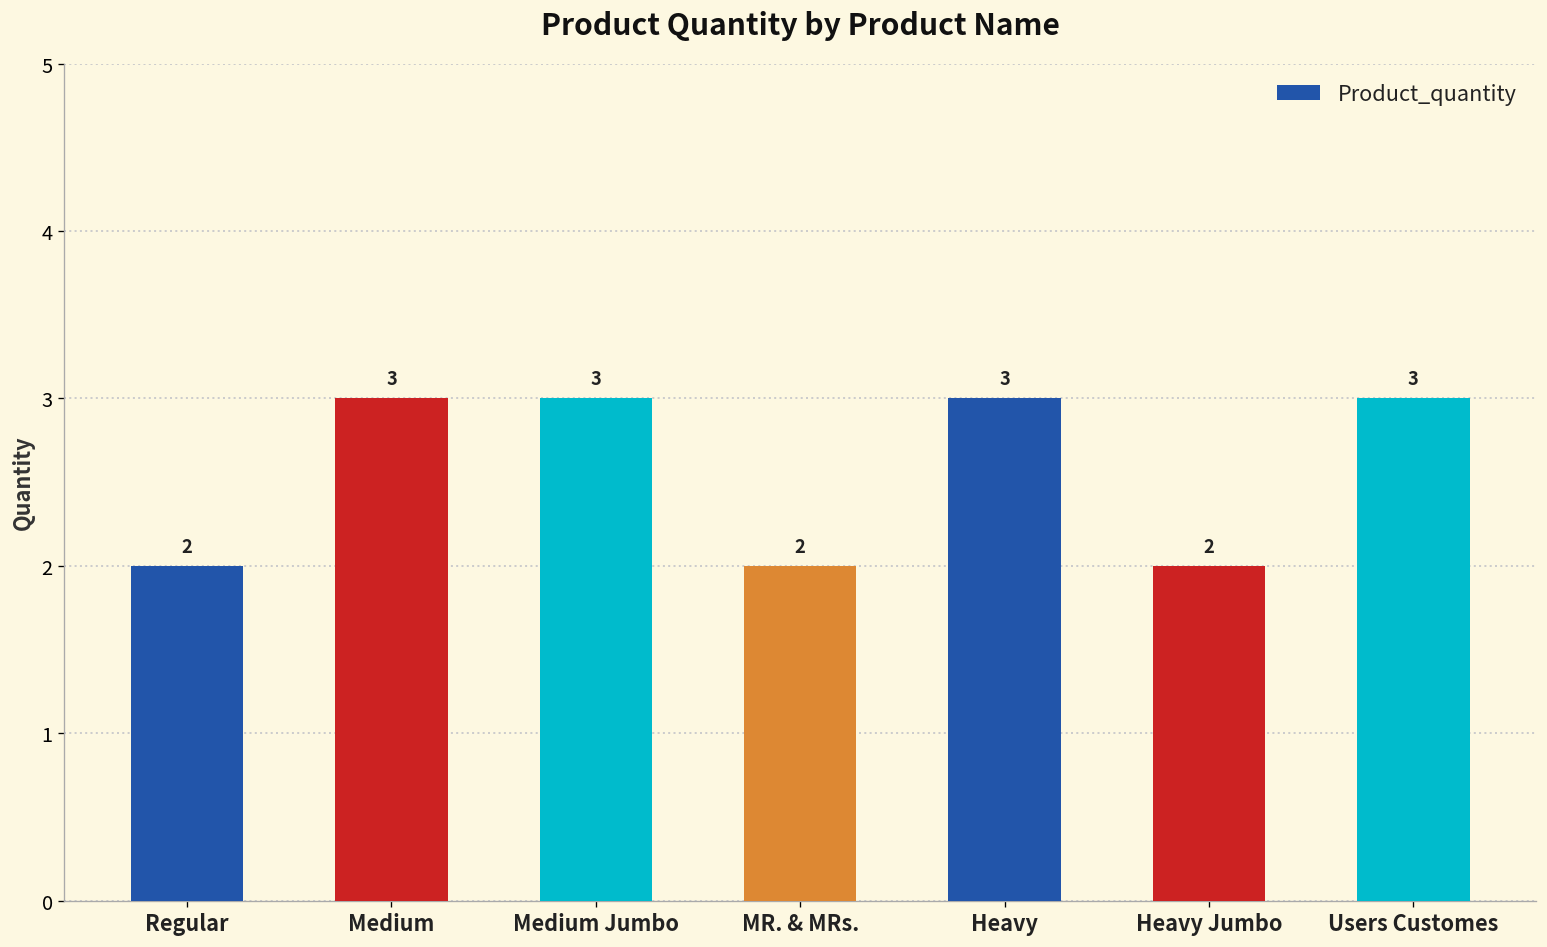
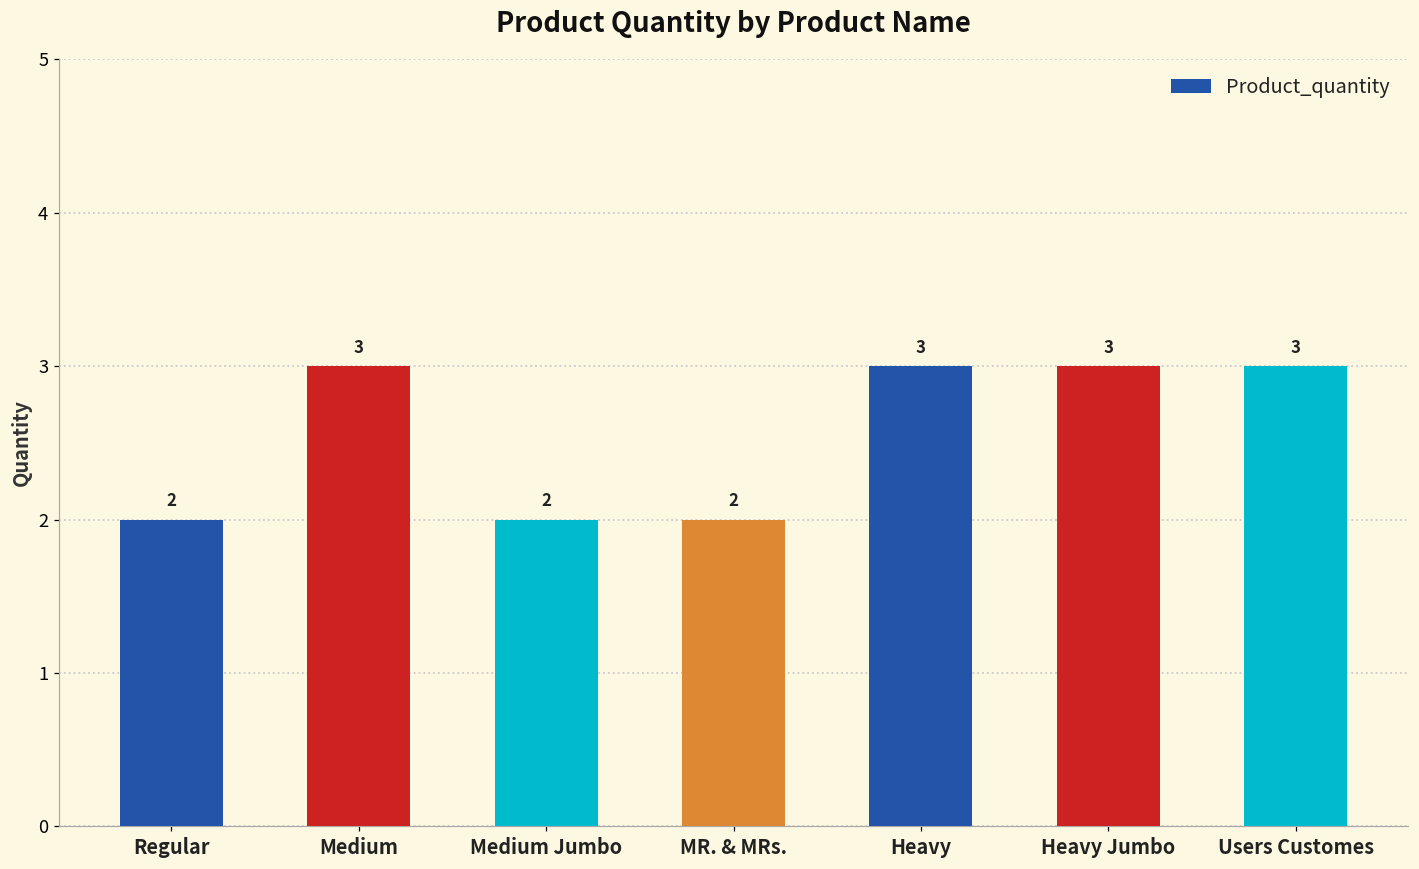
  {
    "Regular": 2,
    "Medium": 3,
-   "Medium Jumbo": 3,
+   "Medium Jumbo": 2,
    "MR. & MRs.": 2,
    "Heavy": 3,
-   "Heavy Jumbo": 2,
+   "Heavy Jumbo": 3,
    "Users Customes": 3
  }
